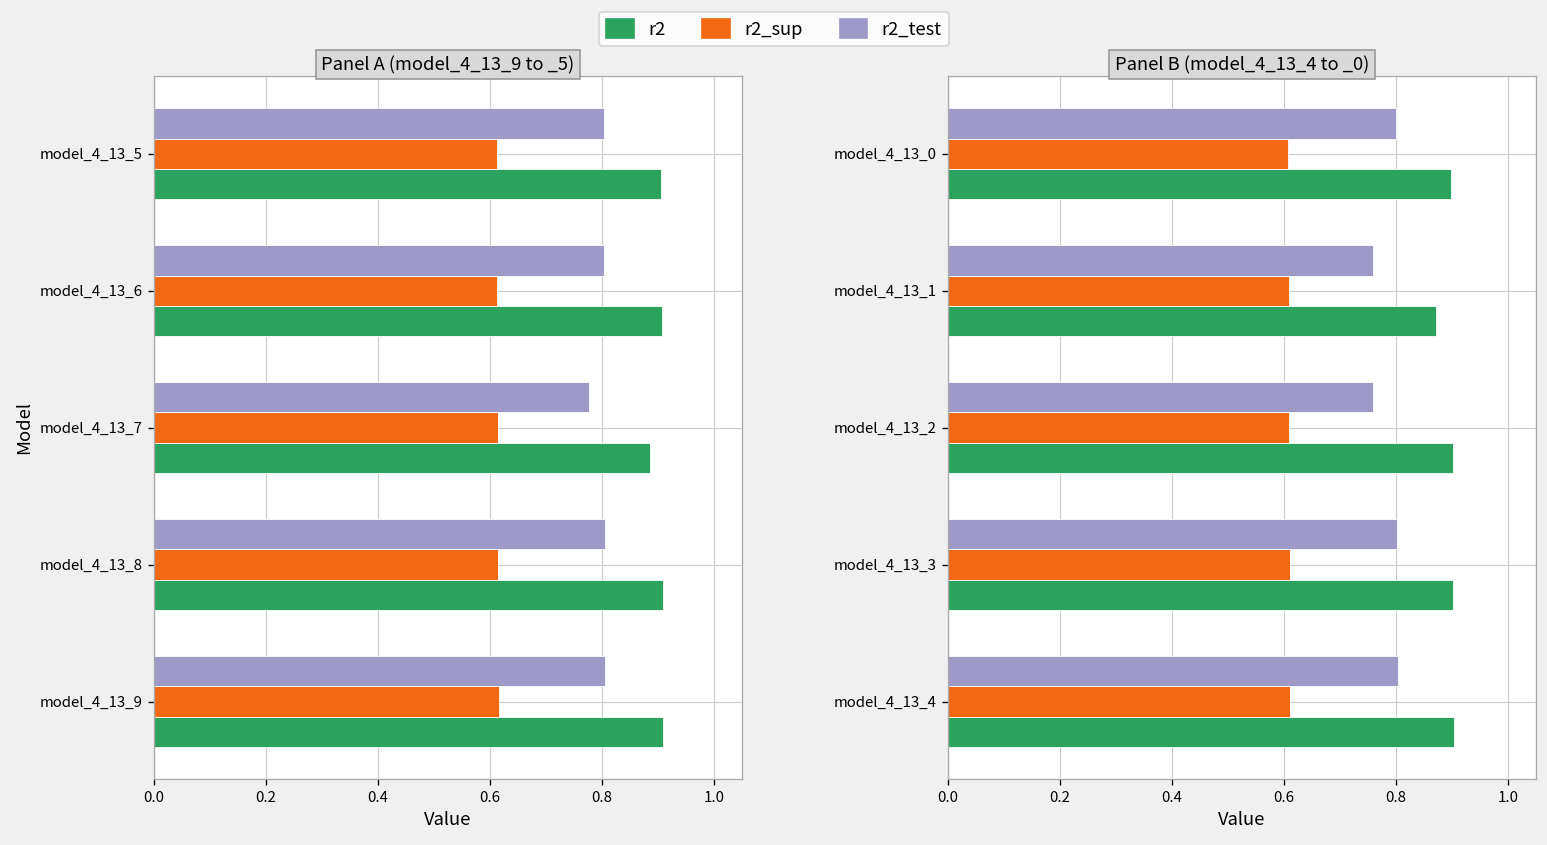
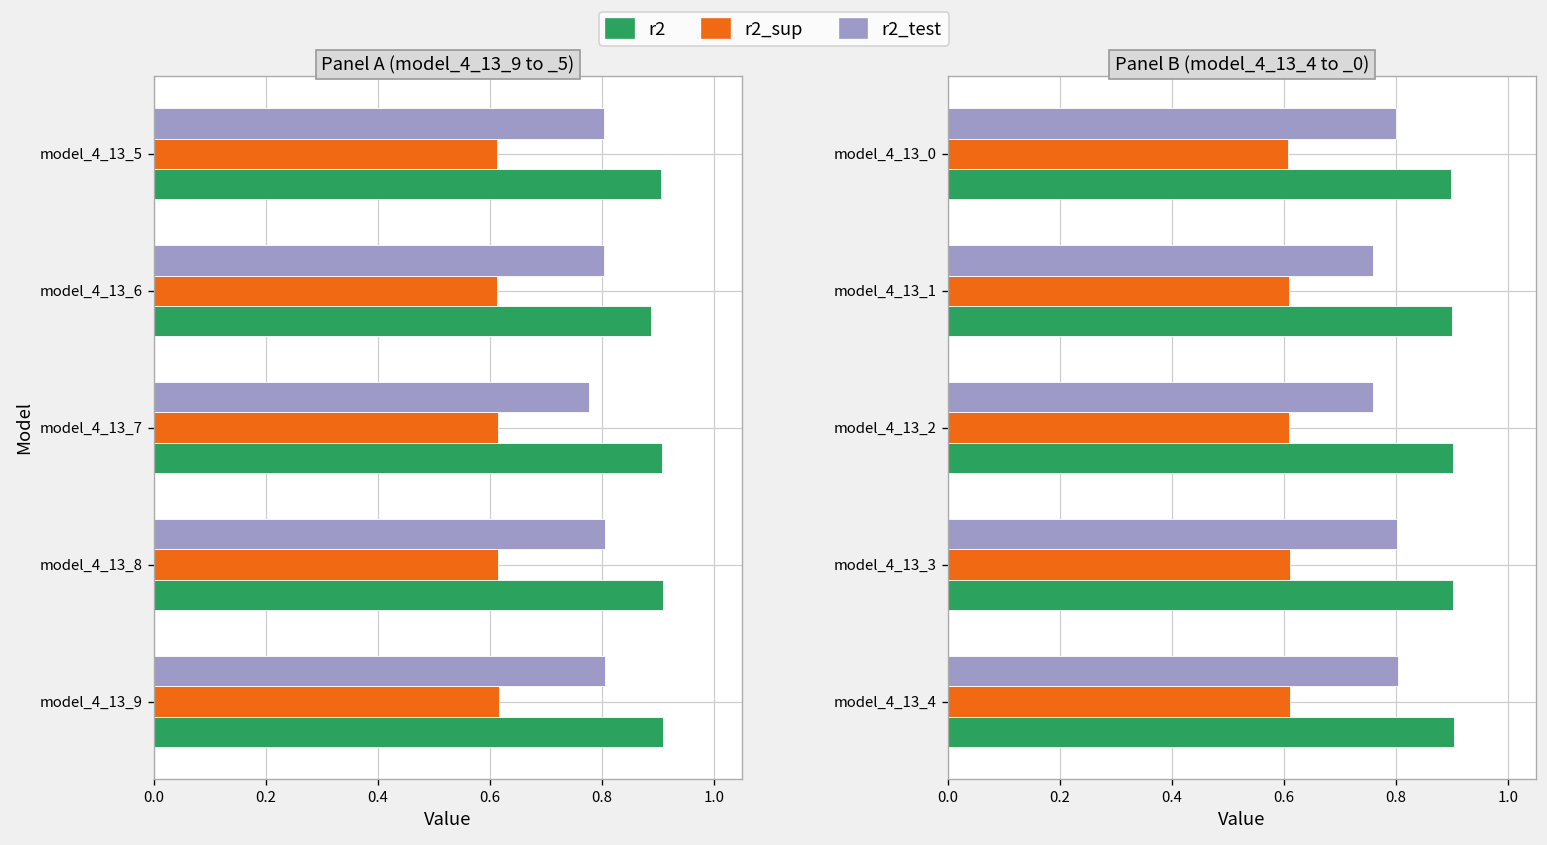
  {
    "Panel A (model_4_13_9 to _5)": {
      "r2": {
        "model_4_13_5": 0.90,
-       "model_4_13_6": 0.91,
-       "model_4_13_7": 0.89,
+       "model_4_13_6": 0.89,
+       "model_4_13_7": 0.91,
        "model_4_13_8": 0.91,
        "model_4_13_9": 0.91
      },
      "r2_sup": {
        "model_4_13_5": 0.61,
        "model_4_13_6": 0.61,
        "model_4_13_7": 0.61,
        "model_4_13_8": 0.61,
        "model_4_13_9": 0.62
      },
      "r2_test": {
        "model_4_13_5": 0.80,
        "model_4_13_6": 0.80,
        "model_4_13_7": 0.78,
        "model_4_13_8": 0.80,
        "model_4_13_9": 0.81
      }
    },
    "Panel B (model_4_13_4 to _0)": {
      "r2": {
        "model_4_13_0": 0.90,
-       "model_4_13_1": 0.87,
+       "model_4_13_1": 0.90,
        "model_4_13_2": 0.90,
        "model_4_13_3": 0.90,
        "model_4_13_4": 0.90
      },
      "r2_sup": {
        "model_4_13_0": 0.61,
        "model_4_13_1": 0.61,
        "model_4_13_2": 0.61,
        "model_4_13_3": 0.61,
        "model_4_13_4": 0.61
      },
      "r2_test": {
        "model_4_13_0": 0.80,
        "model_4_13_1": 0.76,
        "model_4_13_2": 0.76,
        "model_4_13_3": 0.80,
        "model_4_13_4": 0.80
      }
    }
  }
